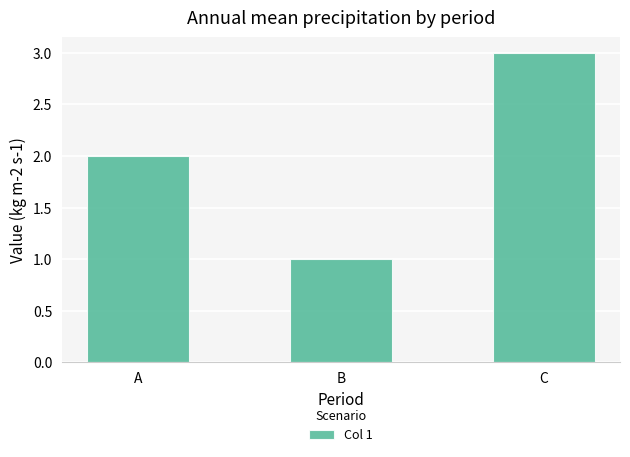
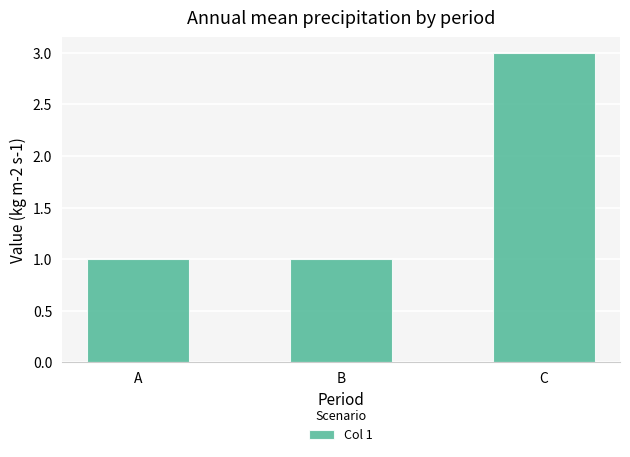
  {
-   "A": 2,
+   "A": 1,
    "B": 1,
    "C": 3
  }
